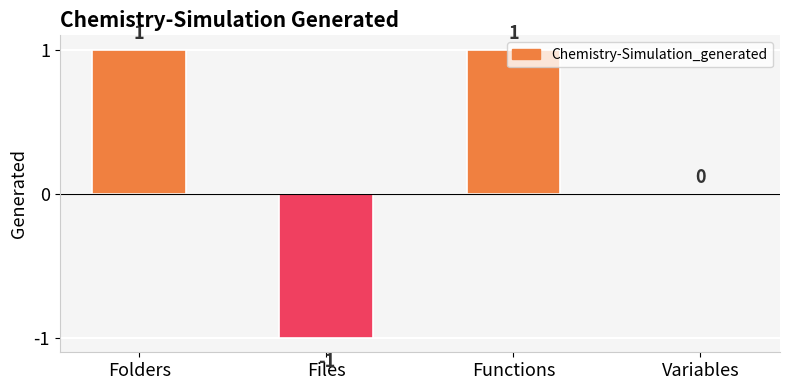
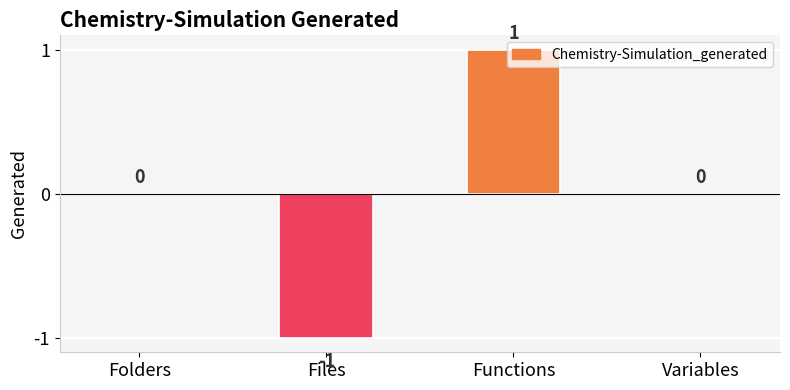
  {
-   "Folders": 1,
+   "Folders": 0,
    "Files": -1,
    "Variables": 0
  }
